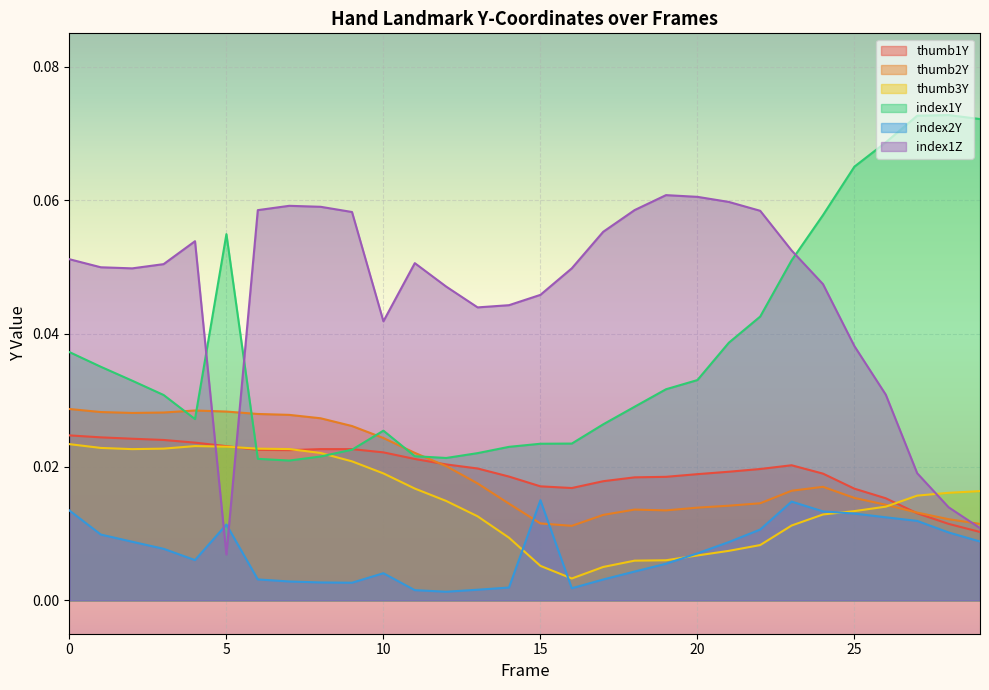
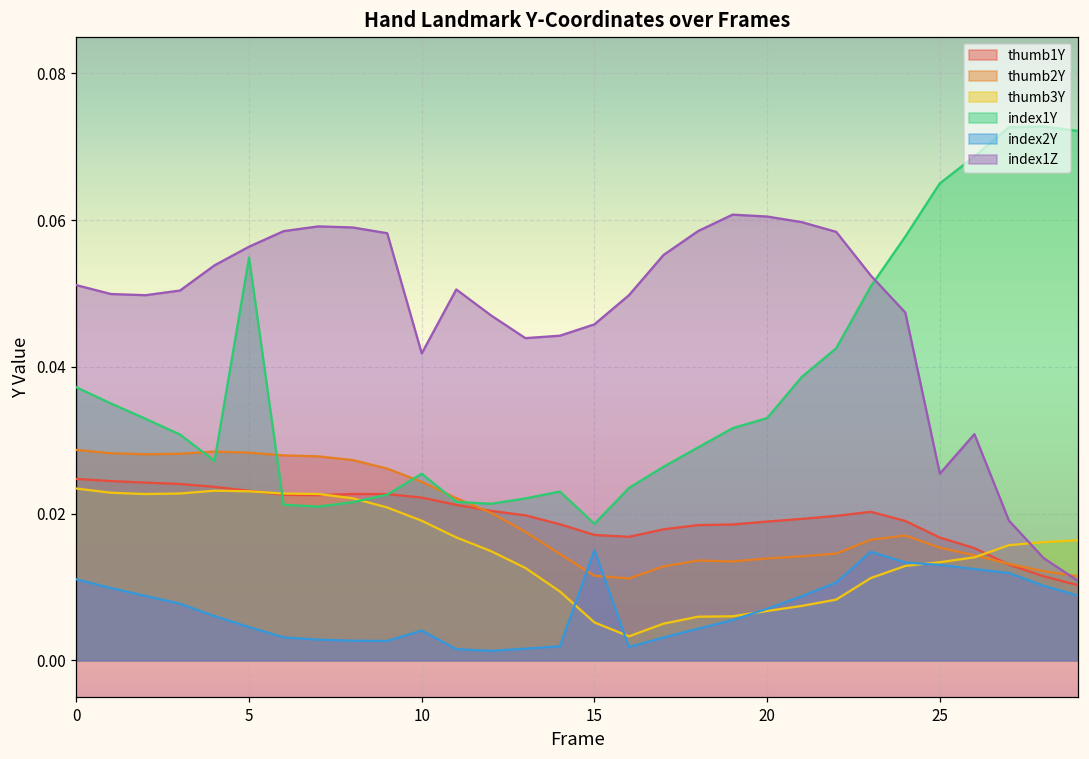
  {
    "index1Y": {
      "0": 0.037,
      "5": 0.055,
      "10": 0.025,
-     "15": 0.023,
+     "15": 0.019,
      "20": 0.033,
      "25": 0.065
    },
    "index2Y": {
-     "0": 0.013,
-     "5": 0.011,
+     "0": 0.011,
+     "5": 0.005,
      "10": 0.004,
      "15": 0.015
    },
    "index1Z": {
      "0": 0.051,
-     "5": 0.007,
+     "5": 0.056,
      "10": 0.042,
      "15": 0.046,
      "20": 0.060,
-     "25": 0.038
+     "25": 0.025
    }
  }
